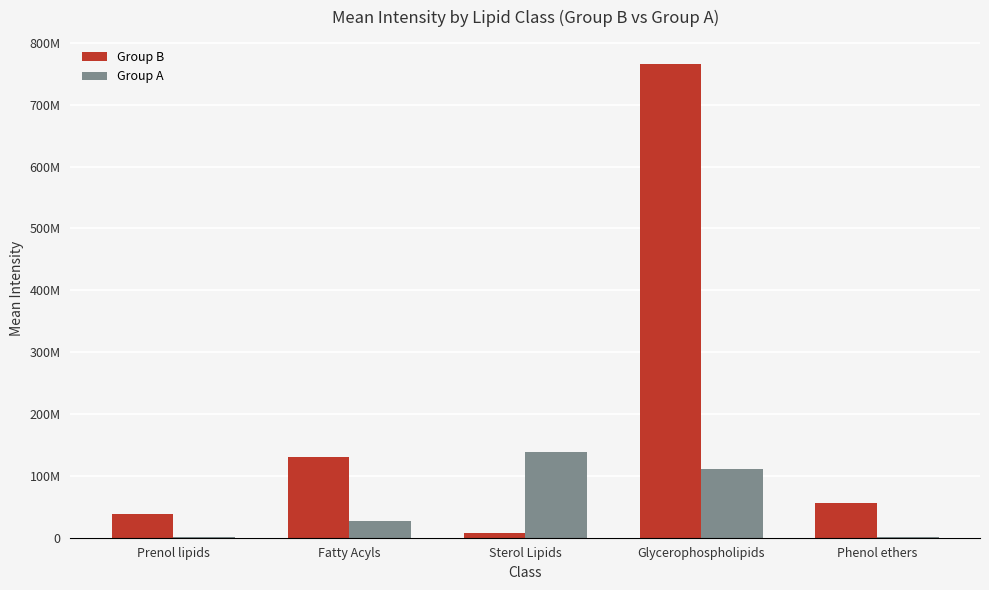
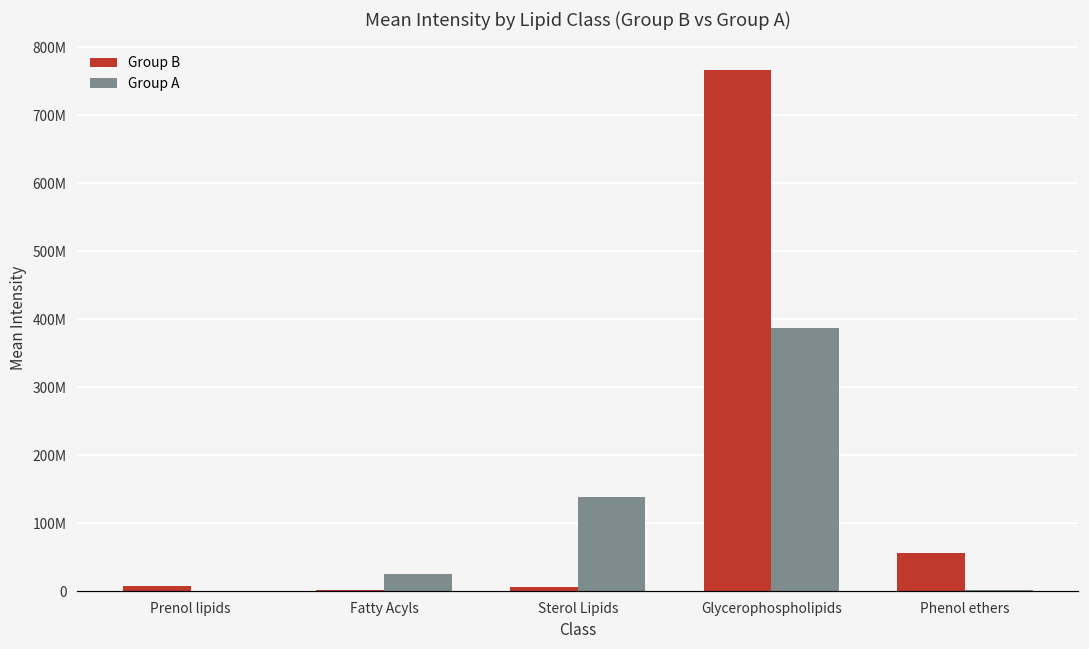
  {
    "Group B": {
-     "Prenol lipids": 40000000,
-     "Fatty Acyls": 130000000,
+     "Prenol lipids": 10000000,
+     "Fatty Acyls": 0,
      "Sterol Lipids": 10000000,
      "Glycerophospholipids": 770000000,
      "Phenol ethers": 60000000
    },
    "Group A": {
      "Fatty Acyls": 30000000,
      "Sterol Lipids": 140000000,
-     "Glycerophospholipids": 110000000
+     "Glycerophospholipids": 390000000
    }
  }
